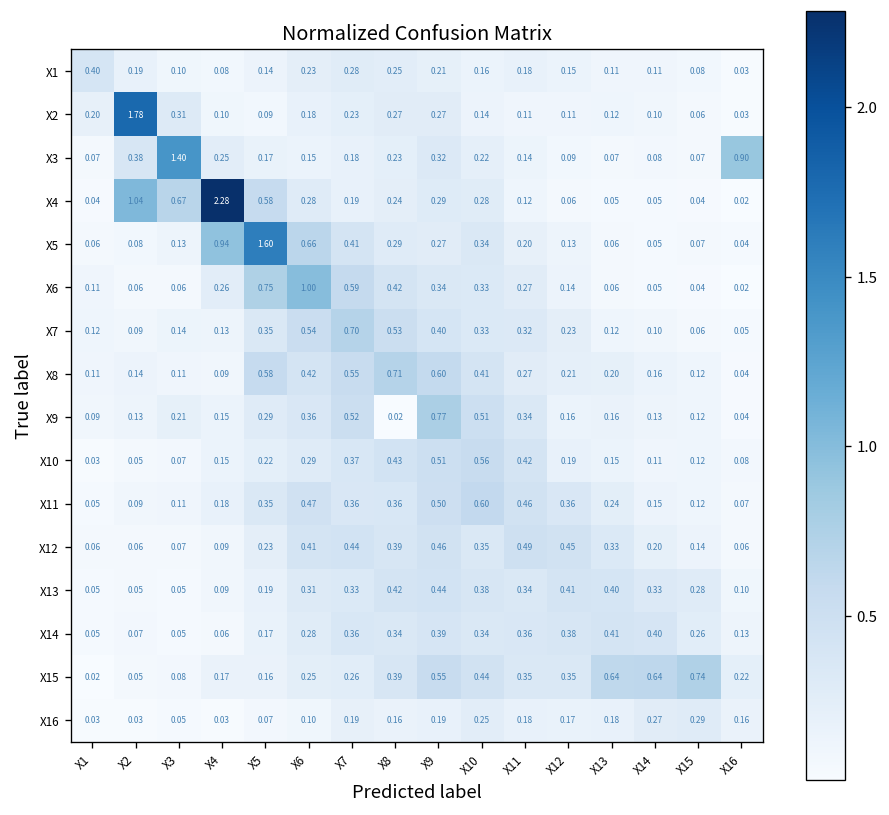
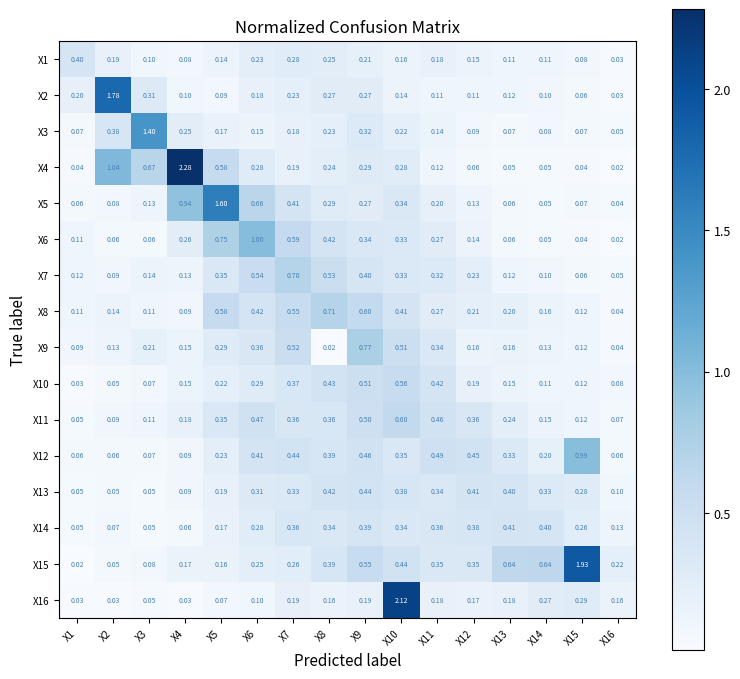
  {
    "X3": {
      "X1": 0.07,
      "X2": 0.38,
      "X3": 1.40,
      "X4": 0.25,
      "X5": 0.17,
      "X6": 0.15,
      "X7": 0.18,
      "X8": 0.23,
      "X9": 0.32,
      "X10": 0.22,
      "X11": 0.14,
      "X12": 0.09,
      "X13": 0.07,
      "X14": 0.08,
      "X15": 0.07,
-     "X16": 0.90
+     "X16": 0.05
    },
    "X12": {
      "X1": 0.06,
      "X2": 0.06,
      "X3": 0.07,
      "X4": 0.09,
      "X5": 0.23,
      "X6": 0.41,
      "X7": 0.44,
      "X8": 0.39,
      "X9": 0.46,
      "X10": 0.35,
      "X11": 0.49,
      "X12": 0.45,
      "X13": 0.33,
      "X14": 0.20,
-     "X15": 0.14,
+     "X15": 0.99,
      "X16": 0.06
    },
    "X15": {
      "X1": 0.02,
      "X2": 0.05,
      "X3": 0.08,
      "X4": 0.17,
      "X5": 0.16,
      "X6": 0.25,
      "X7": 0.26,
      "X8": 0.39,
      "X9": 0.55,
      "X10": 0.44,
      "X11": 0.35,
      "X12": 0.35,
      "X13": 0.64,
      "X14": 0.64,
-     "X15": 0.74,
+     "X15": 1.93,
      "X16": 0.22
    },
    "X16": {
      "X1": 0.03,
      "X2": 0.03,
      "X3": 0.05,
      "X4": 0.03,
      "X5": 0.07,
      "X6": 0.10,
      "X7": 0.19,
      "X8": 0.16,
      "X9": 0.19,
-     "X10": 0.25,
+     "X10": 2.12,
      "X11": 0.18,
      "X12": 0.17,
      "X13": 0.18,
      "X14": 0.27,
      "X15": 0.29,
      "X16": 0.16
    }
  }
